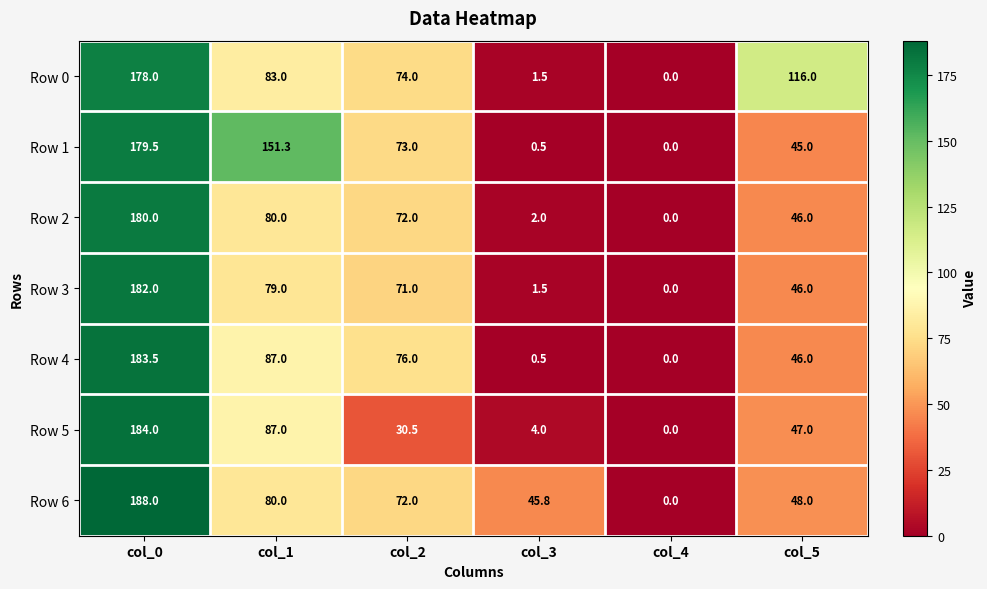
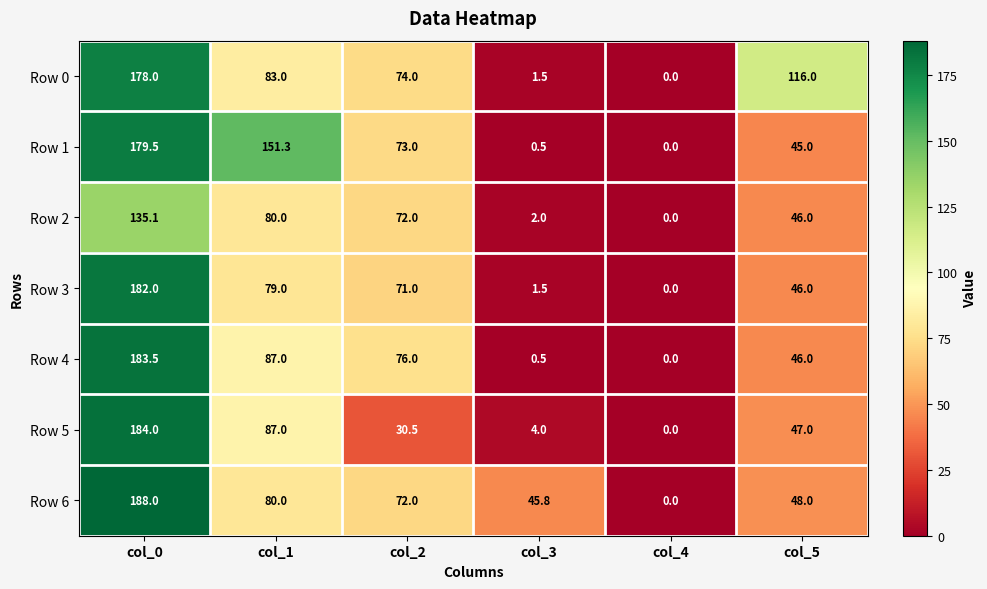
  {
    "Row 0": {
      "col_0": 178.0,
      "col_1": 83.0,
      "col_2": 74.0,
      "col_3": 1.5,
      "col_4": 0.0,
      "col_5": 116.0
    },
    "Row 1": {
      "col_0": 179.5,
      "col_1": 151.3,
      "col_2": 73.0,
      "col_3": 0.5,
      "col_4": 0.0,
      "col_5": 45.0
    },
    "Row 2": {
-     "col_0": 180.0,
+     "col_0": 135.1,
      "col_1": 80.0,
      "col_2": 72.0,
      "col_3": 2.0,
      "col_4": 0.0,
      "col_5": 46.0
    },
    "Row 3": {
      "col_0": 182.0,
      "col_1": 79.0,
      "col_2": 71.0,
      "col_3": 1.5,
      "col_4": 0.0,
      "col_5": 46.0
    },
    "Row 4": {
      "col_0": 183.5,
      "col_1": 87.0,
      "col_2": 76.0,
      "col_3": 0.5,
      "col_4": 0.0,
      "col_5": 46.0
    },
    "Row 5": {
      "col_0": 184.0,
      "col_1": 87.0,
      "col_2": 30.5,
      "col_3": 4.0,
      "col_4": 0.0,
      "col_5": 47.0
    },
    "Row 6": {
      "col_0": 188.0,
      "col_1": 80.0,
      "col_2": 72.0,
      "col_3": 45.8,
      "col_4": 0.0,
      "col_5": 48.0
    }
  }
